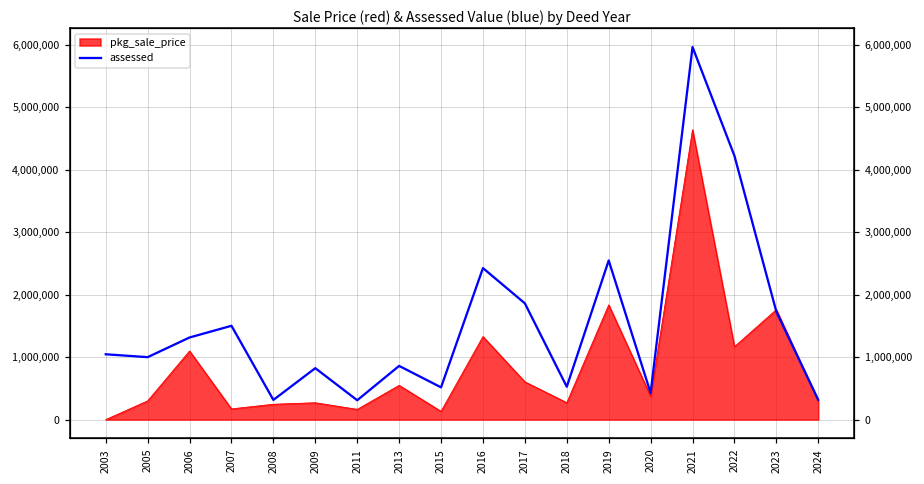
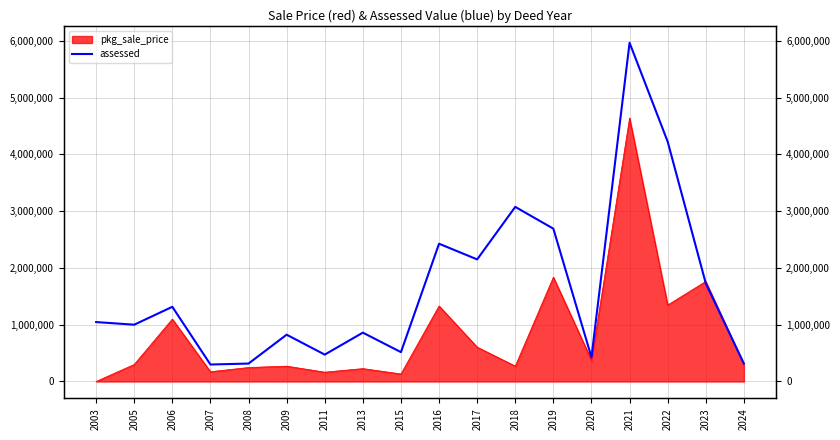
  {
    "pkg_sale_price": {
      "2003": "0",
      "2005": "300,000",
      "2006": "1,100,000",
      "2007": "200,000",
      "2008": "200,000",
      "2009": "300,000",
      "2011": "200,000",
-     "2013": "500,000",
+     "2013": "200,000",
      "2015": "100,000",
      "2016": "1,300,000",
      "2017": "600,000",
      "2018": "300,000",
      "2019": "1,800,000",
      "2020": "400,000",
      "2021": "4,600,000",
-     "2022": "1,200,000"
+     "2022": "1,300,000"
    },
    "assessed": {
      "2003": "1,000,000",
      "2005": "1,000,000",
      "2006": "1,300,000",
-     "2007": "1,500,000",
+     "2007": "300,000",
      "2008": "300,000",
      "2009": "800,000",
-     "2011": "300,000",
+     "2011": "500,000",
      "2013": "900,000",
      "2015": "500,000",
      "2016": "2,400,000",
-     "2017": "1,900,000",
-     "2018": "500,000",
-     "2019": "2,500,000",
+     "2017": "2,200,000",
+     "2018": "3,100,000",
+     "2019": "2,700,000",
      "2020": "400,000",
      "2021": "6,000,000",
      "2022": "4,200,000"
    }
  }
